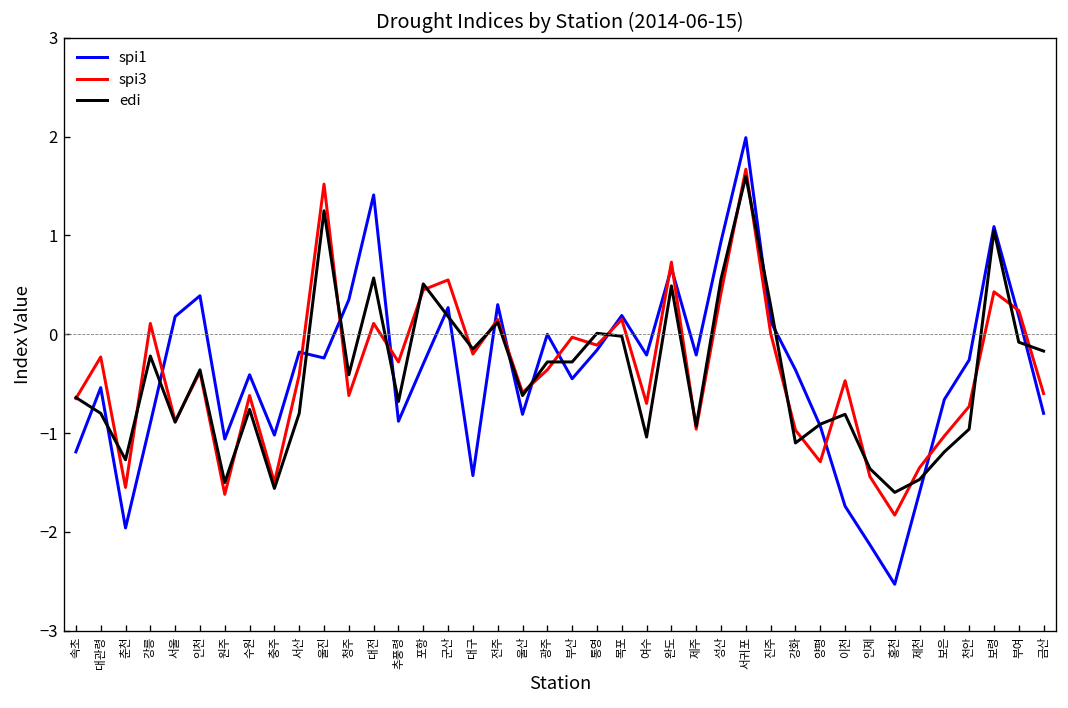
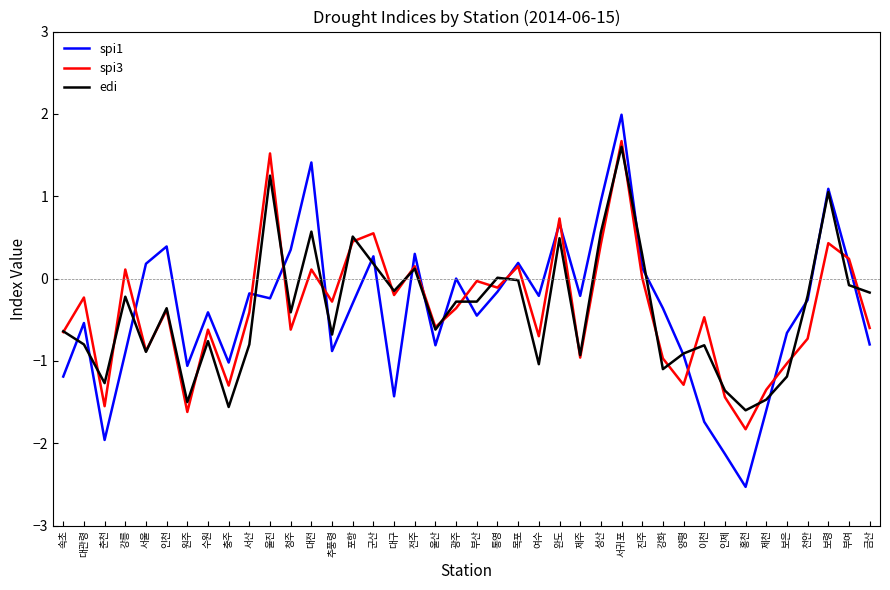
  {
    "spi1": {
      "속초": -1.2,
      "대관령": -0.5,
      "춘천": -2.0,
      "강릉": -0.9,
      "서울": 0.2,
      "인천": 0.4,
      "원주": -1.1,
      "수원": -0.4,
      "충주": -1.0,
      "서산": -0.2,
      "울진": -0.2,
      "청주": 0.4,
      "대전": 1.4,
      "추풍령": -0.9,
      "포항": -0.3,
      "군산": 0.3,
      "대구": -1.4,
      "전주": 0.3,
      "울산": -0.8,
      "광주": 0.0,
      "부산": -0.5,
      "통영": -0.2,
      "목포": 0.2,
      "여수": -0.2,
      "완도": 0.7,
      "제주": -0.2,
      "성산": 0.9,
      "서귀포": 2.0,
      "진주": 0.1,
      "강화": -0.4,
      "이천": -1.7,
      "인제": -2.1,
      "홍천": -2.5,
      "제천": -1.6,
      "보은": -0.7,
      "천안": -0.3,
      "보령": 1.1,
      "부여": 0.2,
      "금산": -0.8
    },
    "spi3": {
      "대관령": -0.2,
      "춘천": -1.6,
      "강릉": 0.1,
      "원주": -1.6,
      "수원": -0.6,
-     "충주": -1.5,
+     "충주": -1.3,
      "서산": -0.4,
      "울진": 1.5,
      "청주": -0.6,
      "대전": 0.1,
      "추풍령": -0.3,
      "포항": 0.5,
      "군산": 0.6,
      "대구": -0.2,
      "광주": -0.4,
      "부산": 0.0,
      "통영": -0.1,
      "목포": 0.2,
      "여수": -0.7,
      "완도": 0.7,
      "성산": 0.4,
      "서귀포": 1.7,
      "진주": 0.0,
      "강화": -1.0,
      "양평": -1.3,
      "이천": -0.5,
      "인제": -1.4,
      "홍천": -1.8,
      "제천": -1.4,
      "보은": -1.0,
      "천안": -0.7,
      "보령": 0.4,
      "부여": 0.2,
      "금산": -0.6
    },
    "edi": {
      "대관령": -0.8,
      "춘천": -1.3,
      "강릉": -0.2,
      "원주": -1.5,
      "수원": -0.8,
      "충주": -1.6,
      "서산": -0.8,
      "울진": 1.3,
      "청주": -0.4,
      "대전": 0.6,
      "추풍령": -0.7,
      "포항": 0.5,
      "군산": 0.2,
      "대구": -0.2,
      "광주": -0.3,
      "부산": -0.3,
      "통영": 0.0,
      "목포": 0.0,
      "여수": -1.0,
      "완도": 0.5,
      "성산": 0.6,
      "서귀포": 1.6,
      "진주": 0.3,
      "강화": -1.1,
      "이천": -0.8,
      "인제": -1.4,
      "홍천": -1.6,
      "제천": -1.5,
      "보은": -1.2,
-     "천안": -1.0,
+     "천안": -0.2,
      "보령": 1.1,
      "부여": -0.1,
      "금산": -0.2
    }
  }
